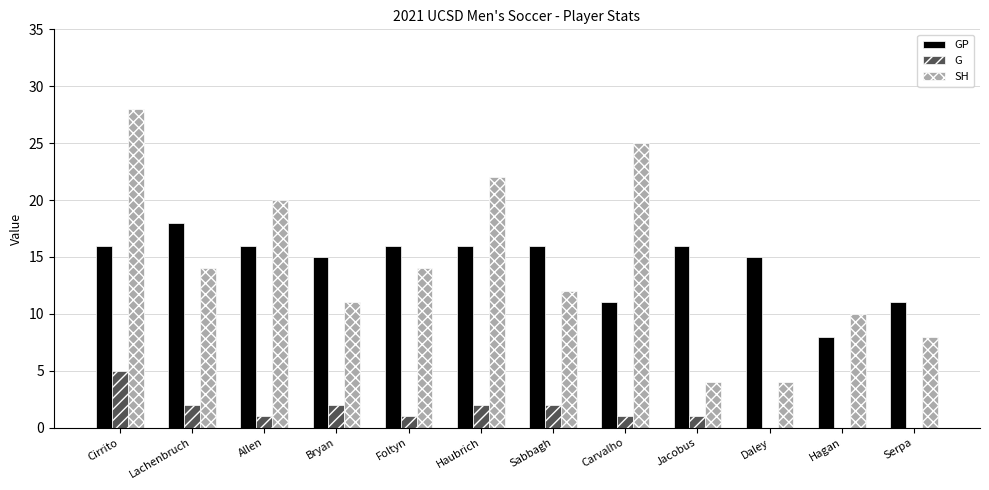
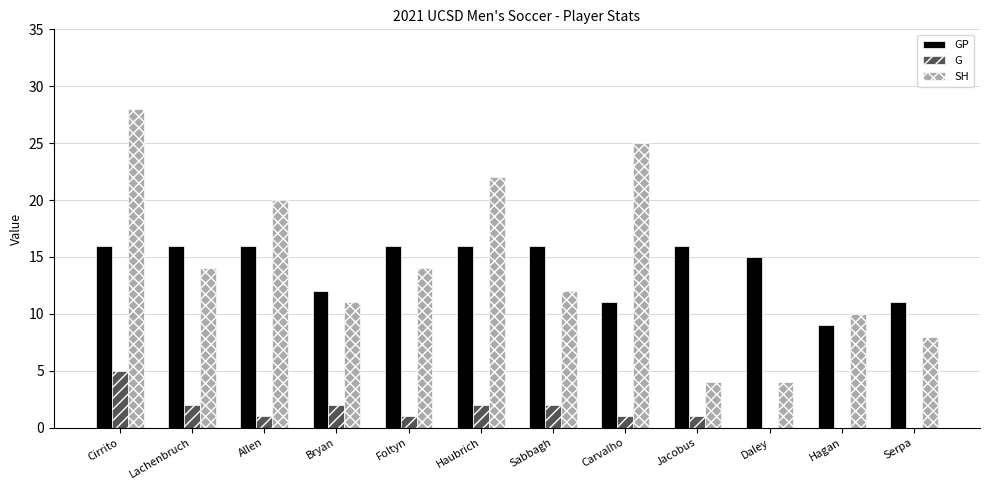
  {
    "GP": {
      "Cirrito": 16,
-     "Lachenbruch": 18,
+     "Lachenbruch": 16,
      "Allen": 16,
-     "Bryan": 15,
+     "Bryan": 12,
      "Foltyn": 16,
      "Haubrich": 16,
      "Sabbagh": 16,
      "Carvalho": 11,
      "Jacobus": 16,
      "Daley": 15,
-     "Hagan": 8,
+     "Hagan": 9,
      "Serpa": 11
    },
    "G": {
      "Cirrito": 5,
      "Lachenbruch": 2,
      "Allen": 1,
      "Bryan": 2,
      "Foltyn": 1,
      "Haubrich": 2,
      "Sabbagh": 2,
      "Carvalho": 1,
      "Jacobus": 1,
      "Daley": 0,
      "Hagan": 0,
      "Serpa": 0
    },
    "SH": {
      "Cirrito": 28,
      "Lachenbruch": 14,
      "Allen": 20,
      "Bryan": 11,
      "Foltyn": 14,
      "Haubrich": 22,
      "Sabbagh": 12,
      "Carvalho": 25,
      "Jacobus": 4,
      "Daley": 4,
      "Hagan": 10,
      "Serpa": 8
    }
  }
